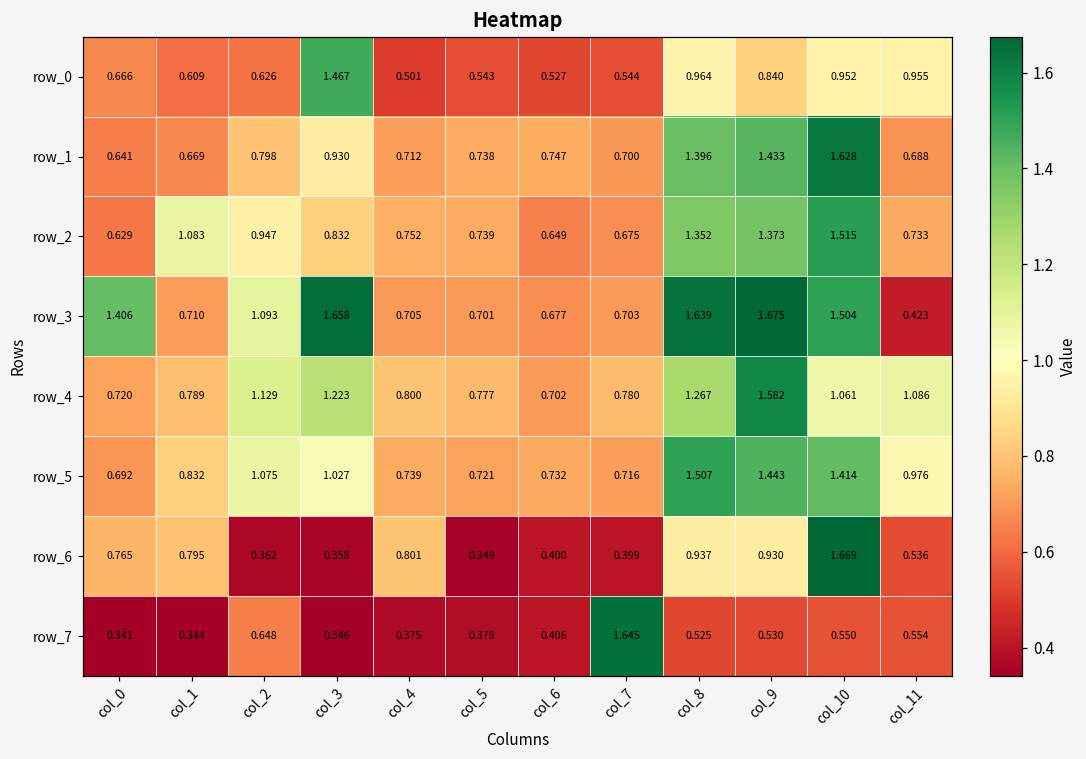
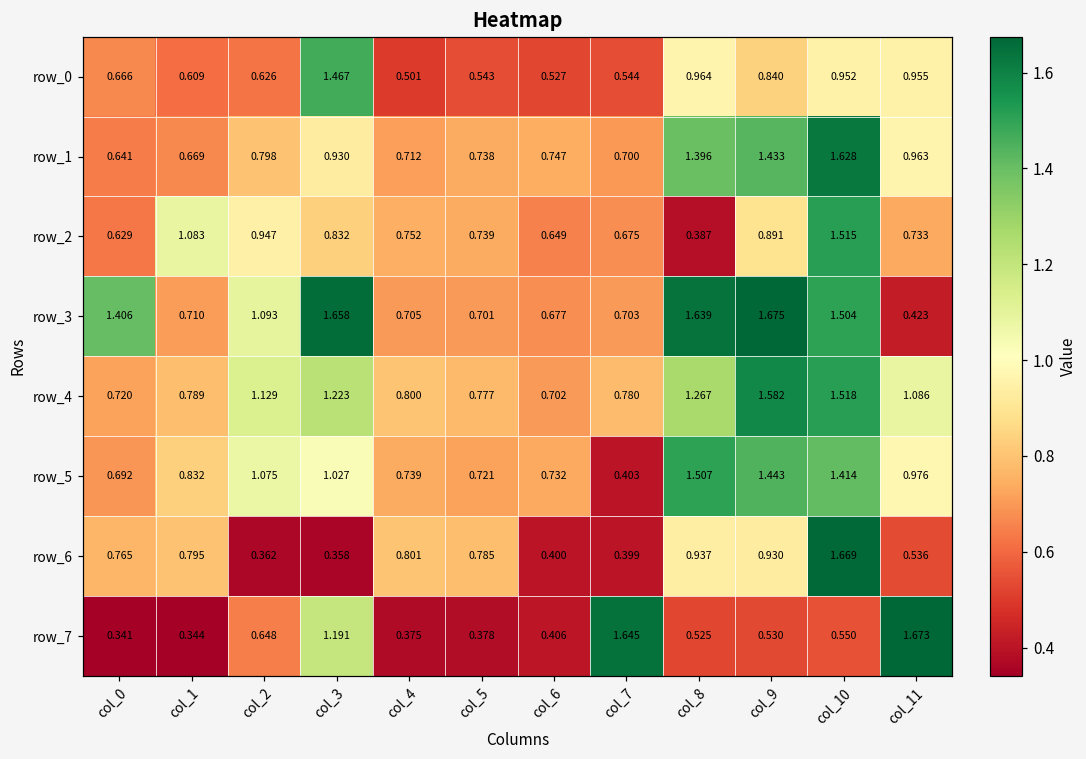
  {
    "row_0": {
      "col_0": 0.666,
      "col_1": 0.609,
      "col_2": 0.626,
      "col_3": 1.467,
      "col_4": 0.501,
      "col_5": 0.543,
      "col_6": 0.527,
      "col_7": 0.544,
      "col_8": 0.964,
      "col_9": 0.840,
      "col_10": 0.952,
      "col_11": 0.955
    },
    "row_1": {
      "col_0": 0.641,
      "col_1": 0.669,
      "col_2": 0.798,
      "col_3": 0.930,
      "col_4": 0.712,
      "col_5": 0.738,
      "col_6": 0.747,
      "col_7": 0.700,
      "col_8": 1.396,
      "col_9": 1.433,
      "col_10": 1.628,
-     "col_11": 0.688
+     "col_11": 0.963
    },
    "row_2": {
      "col_0": 0.629,
      "col_1": 1.083,
      "col_2": 0.947,
      "col_3": 0.832,
      "col_4": 0.752,
      "col_5": 0.739,
      "col_6": 0.649,
      "col_7": 0.675,
-     "col_8": 1.352,
-     "col_9": 1.373,
+     "col_8": 0.387,
+     "col_9": 0.891,
      "col_10": 1.515,
      "col_11": 0.733
    },
    "row_3": {
      "col_0": 1.406,
      "col_1": 0.710,
      "col_2": 1.093,
      "col_3": 1.658,
      "col_4": 0.705,
      "col_5": 0.701,
      "col_6": 0.677,
      "col_7": 0.703,
      "col_8": 1.639,
      "col_9": 1.675,
      "col_10": 1.504,
      "col_11": 0.423
    },
    "row_4": {
      "col_0": 0.720,
      "col_1": 0.789,
      "col_2": 1.129,
      "col_3": 1.223,
      "col_4": 0.800,
      "col_5": 0.777,
      "col_6": 0.702,
      "col_7": 0.780,
      "col_8": 1.267,
      "col_9": 1.582,
-     "col_10": 1.061,
+     "col_10": 1.518,
      "col_11": 1.086
    },
    "row_5": {
      "col_0": 0.692,
      "col_1": 0.832,
      "col_2": 1.075,
      "col_3": 1.027,
      "col_4": 0.739,
      "col_5": 0.721,
      "col_6": 0.732,
-     "col_7": 0.716,
+     "col_7": 0.403,
      "col_8": 1.507,
      "col_9": 1.443,
      "col_10": 1.414,
      "col_11": 0.976
    },
    "row_6": {
      "col_0": 0.765,
      "col_1": 0.795,
      "col_2": 0.362,
      "col_3": 0.358,
      "col_4": 0.801,
-     "col_5": 0.349,
+     "col_5": 0.785,
      "col_6": 0.400,
      "col_7": 0.399,
      "col_8": 0.937,
      "col_9": 0.930,
      "col_10": 1.669,
      "col_11": 0.536
    },
    "row_7": {
      "col_0": 0.341,
      "col_1": 0.344,
      "col_2": 0.648,
-     "col_3": 0.346,
+     "col_3": 1.191,
      "col_4": 0.375,
      "col_5": 0.378,
      "col_6": 0.406,
      "col_7": 1.645,
      "col_8": 0.525,
      "col_9": 0.530,
      "col_10": 0.550,
-     "col_11": 0.554
+     "col_11": 1.673
    }
  }
